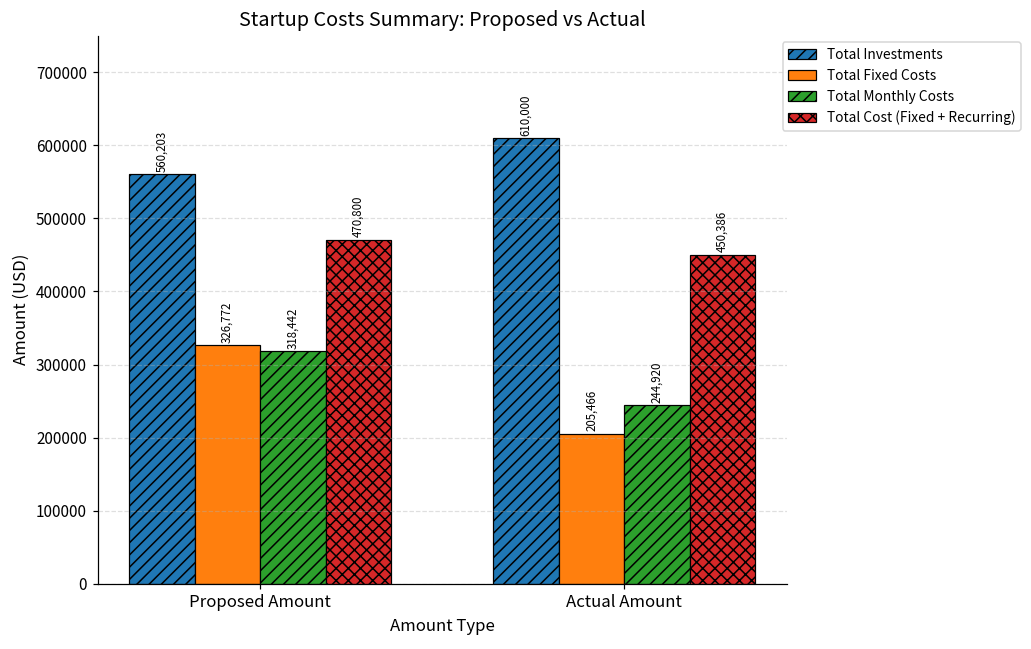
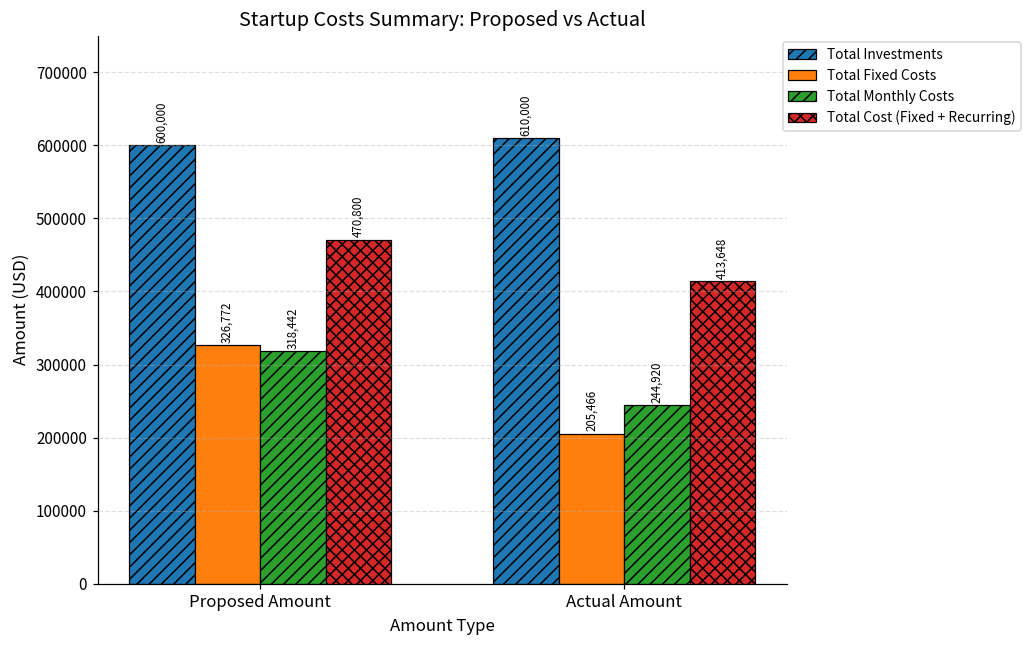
  {
    "Total Investments": {
-     "Proposed Amount": "560,203",
+     "Proposed Amount": "600,000",
      "Actual Amount": "610,000"
    },
    "Total Fixed Costs": {
      "Proposed Amount": "326,772",
      "Actual Amount": "205,466"
    },
    "Total Monthly Costs": {
      "Proposed Amount": "318,442",
      "Actual Amount": "244,920"
    },
    "Total Cost (Fixed + Recurring)": {
      "Proposed Amount": "470,800",
-     "Actual Amount": "450,386"
+     "Actual Amount": "413,648"
    }
  }
